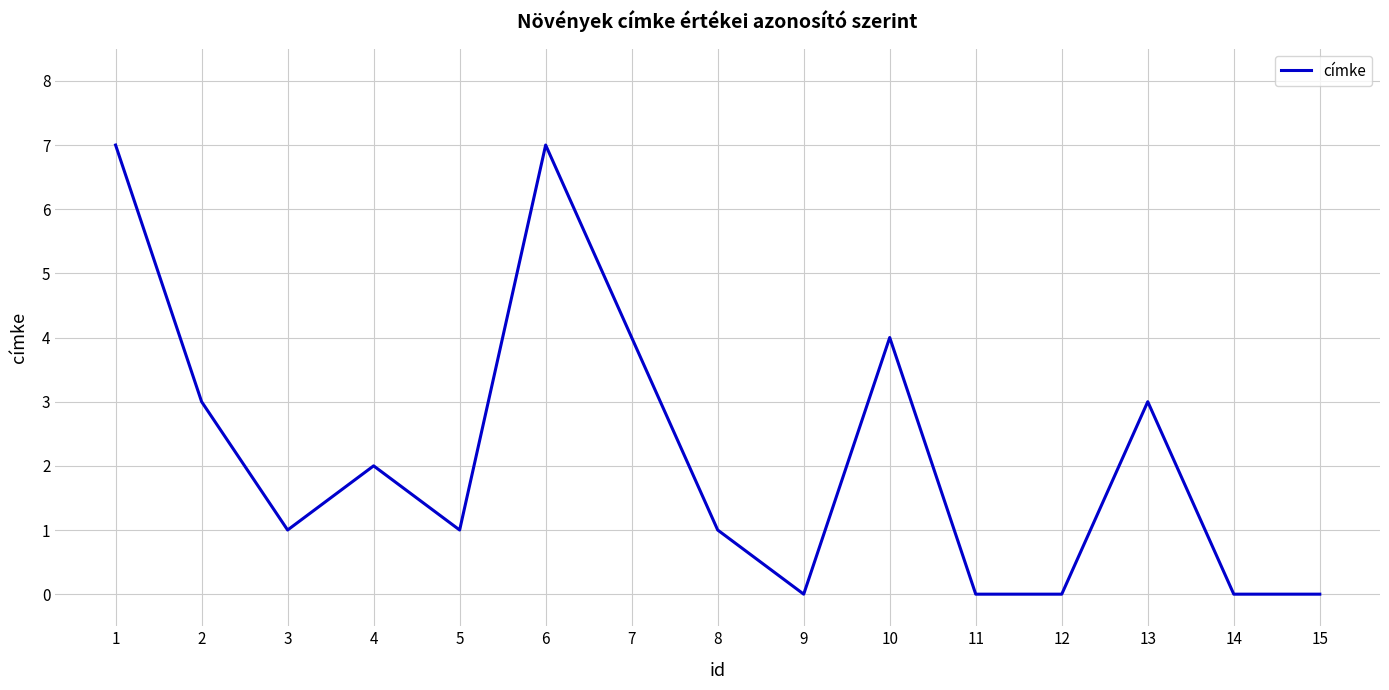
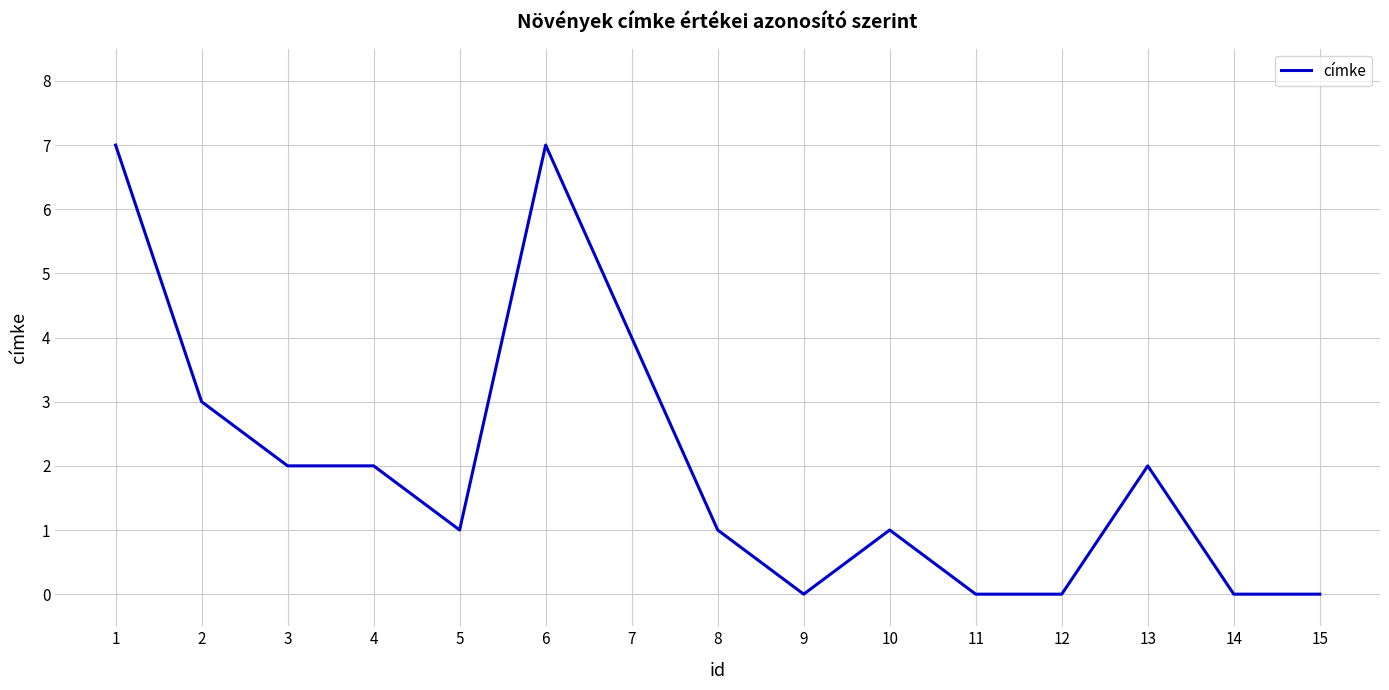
  {
    "1": 7,
    "2": 3,
-   "3": 1,
+   "3": 2,
    "4": 2,
    "5": 1,
    "6": 7,
    "7": 4,
    "8": 1,
    "9": 0,
-   "10": 4,
+   "10": 1,
    "11": 0,
    "12": 0,
-   "13": 3,
+   "13": 2,
    "14": 0,
    "15": 0
  }
